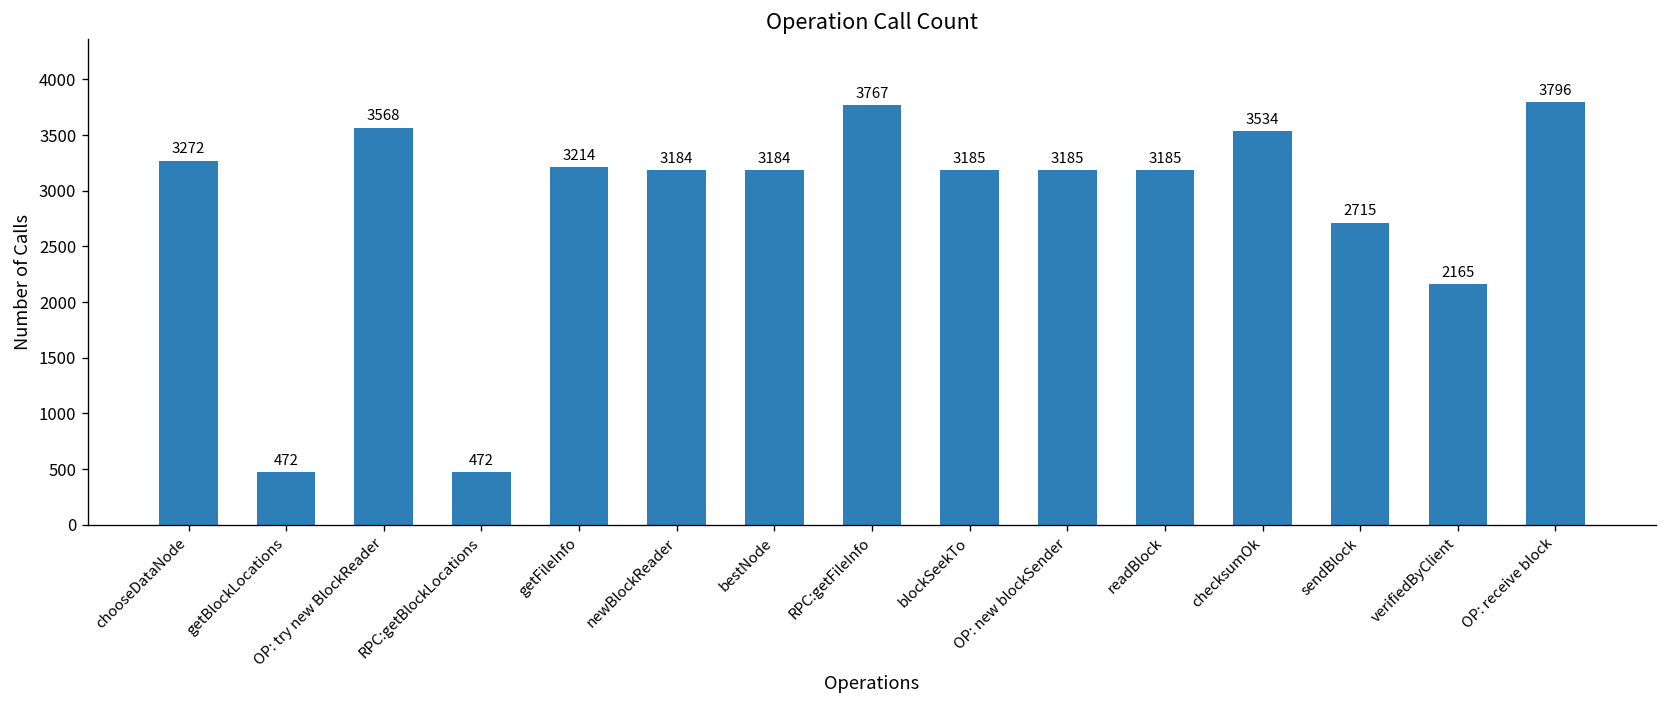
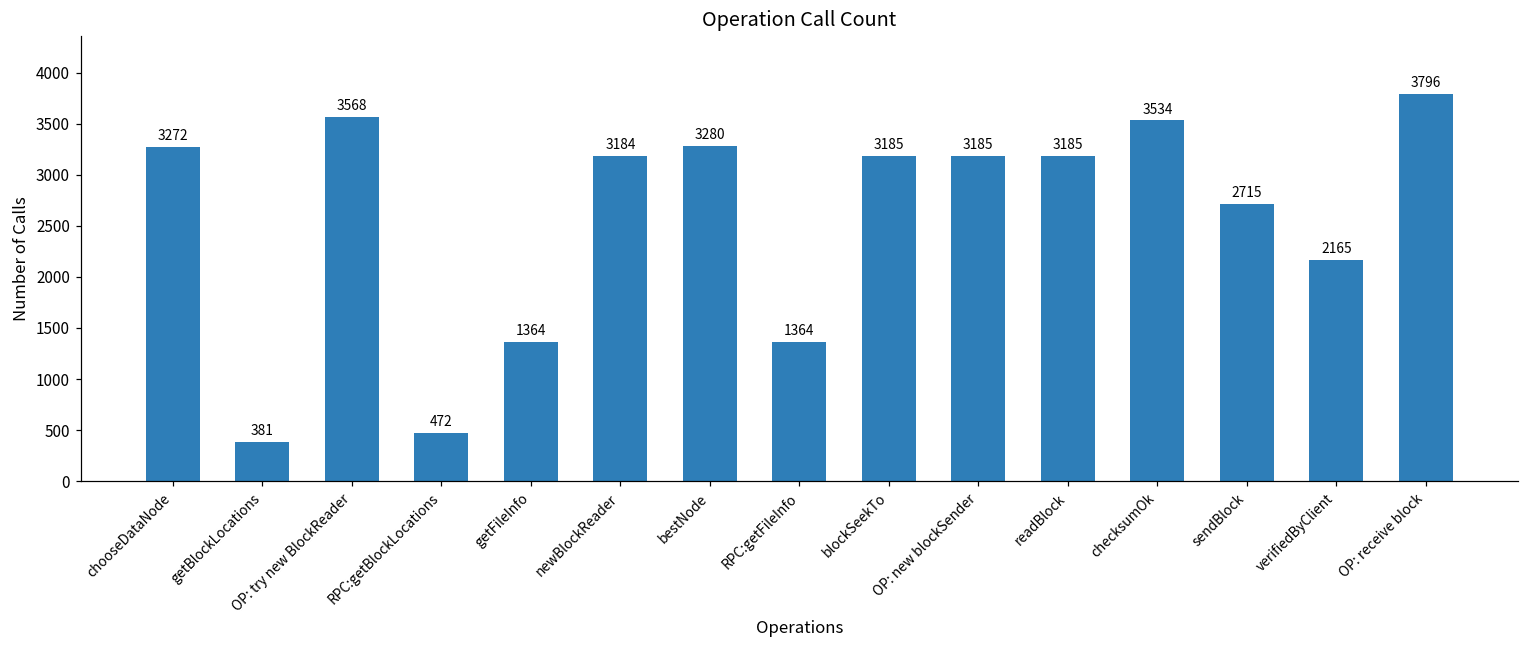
  {
    "chooseDataNode": 3272,
-   "getBlockLocations": 472,
+   "getBlockLocations": 381,
    "OP: try new BlockReader": 3568,
    "RPC:getBlockLocations": 472,
-   "getFileInfo": 3214,
+   "getFileInfo": 1364,
    "newBlockReader": 3184,
-   "bestNode": 3184,
-   "RPC:getFileInfo": 3767,
+   "bestNode": 3280,
+   "RPC:getFileInfo": 1364,
    "blockSeekTo": 3185,
    "OP: new blockSender": 3185,
    "readBlock": 3185,
    "checksumOk": 3534,
    "sendBlock": 2715,
    "verifiedByClient": 2165,
    "OP: receive block": 3796
  }
